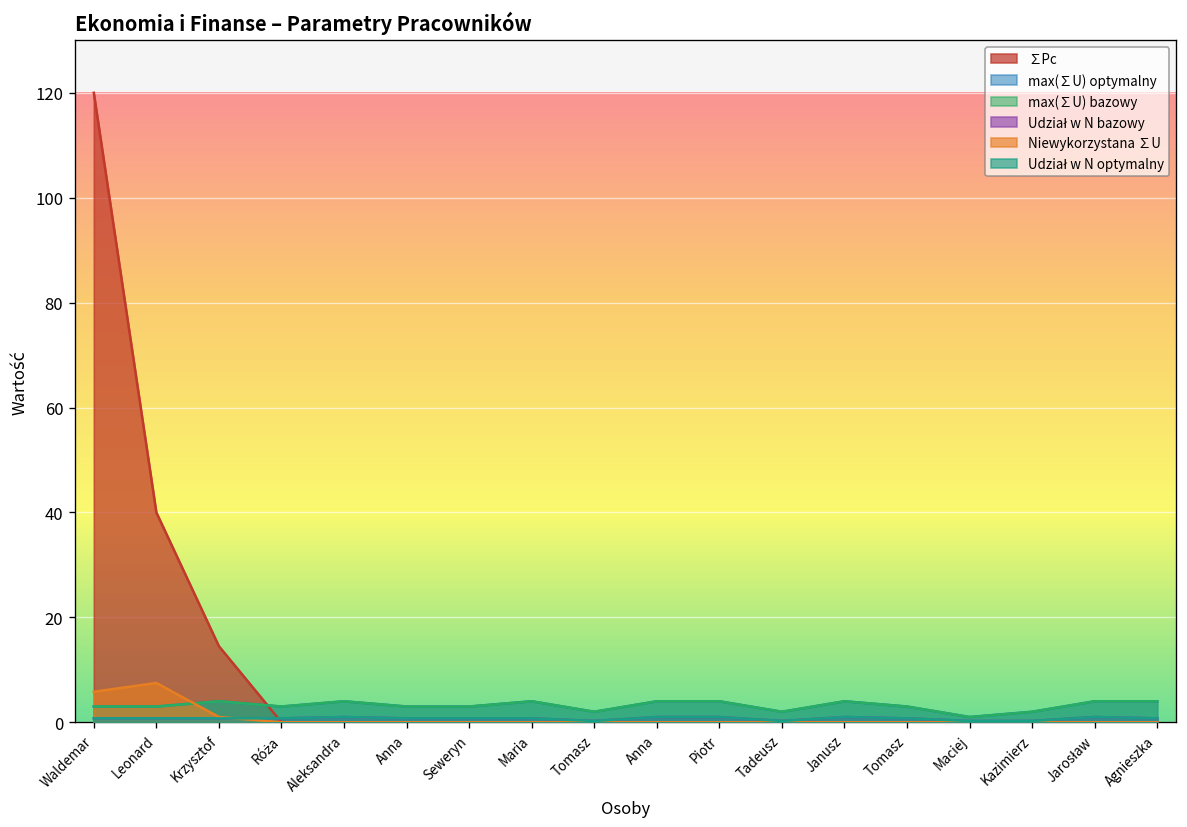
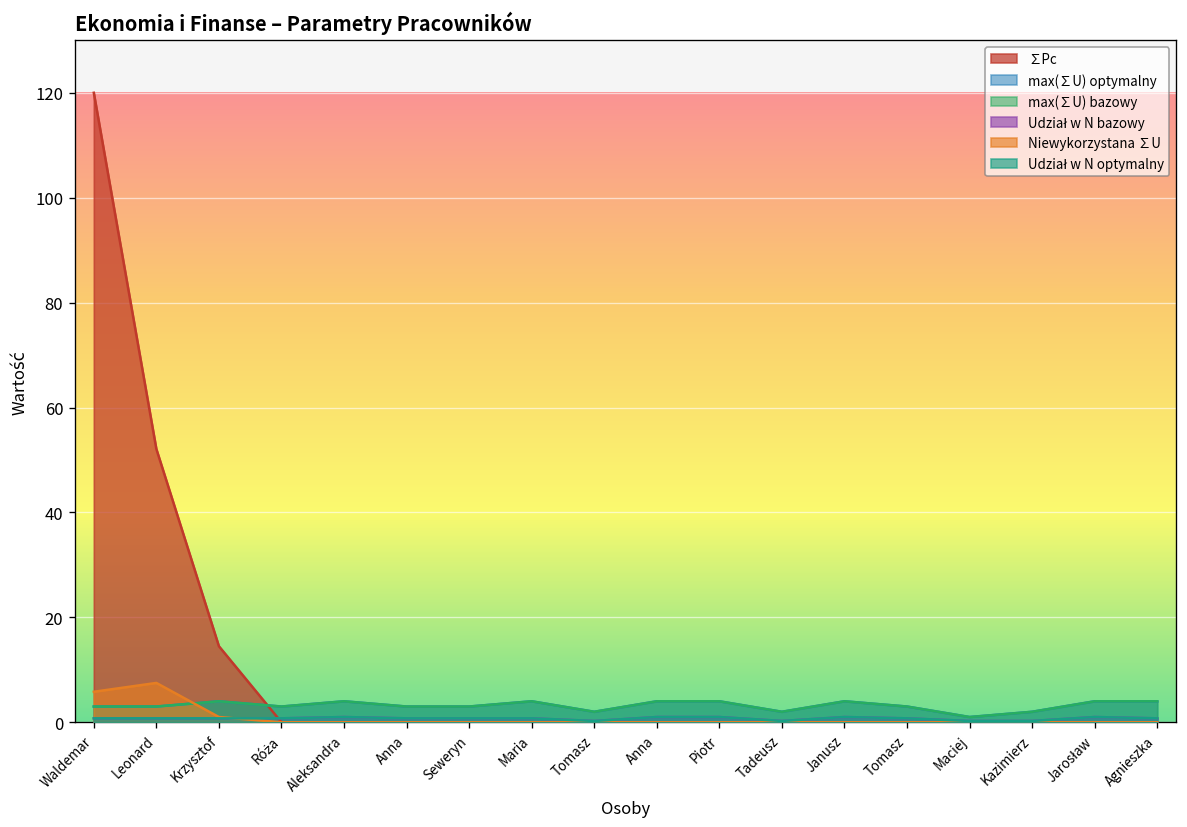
  {
    "∑Pc": {
      "Waldemar": 120,
-     "Leonard": 40,
+     "Leonard": 52,
      "Krzysztof": 15
    },
    "Niewykorzystana ∑U": {
      "Waldemar": 6,
      "Leonard": 8
    }
  }
